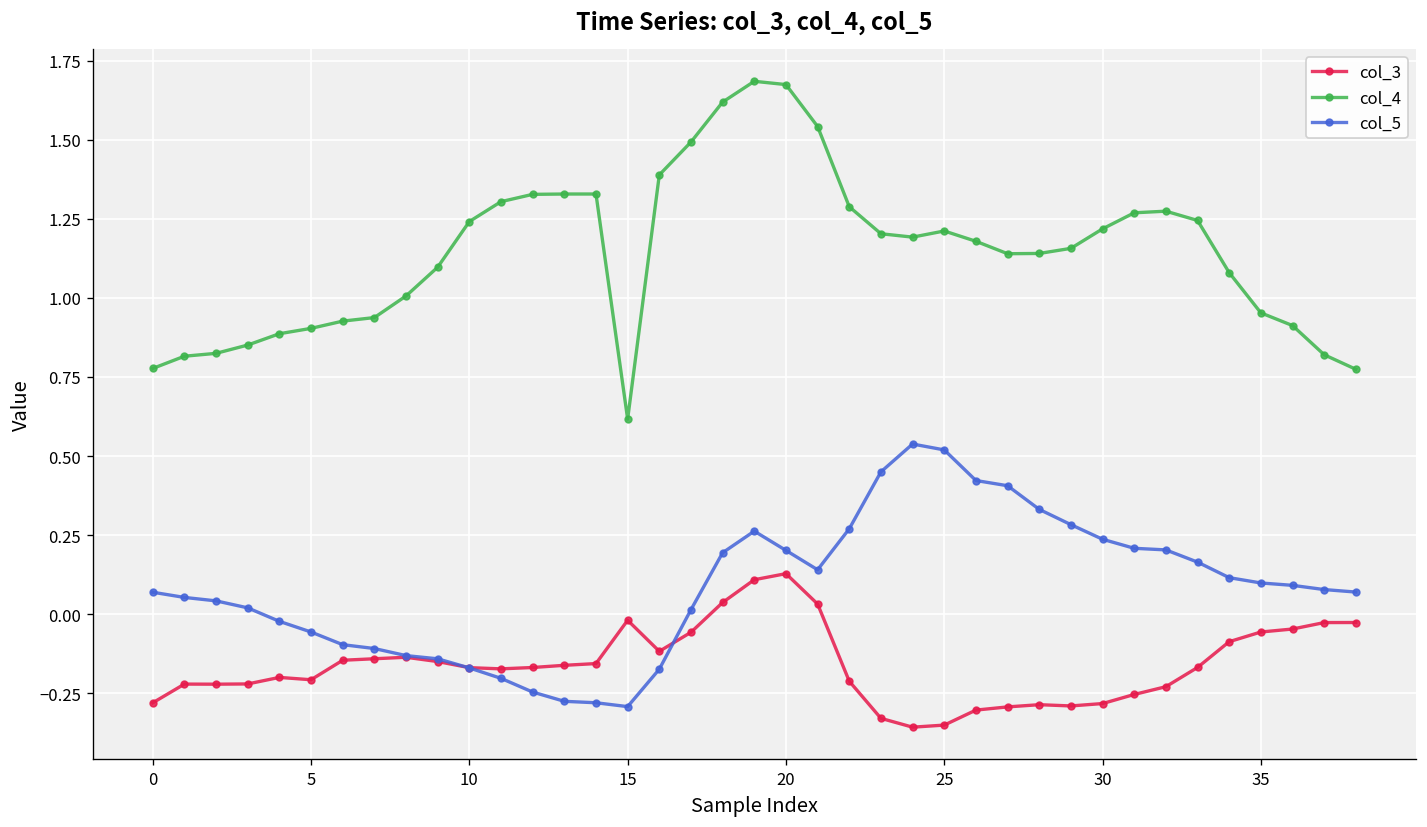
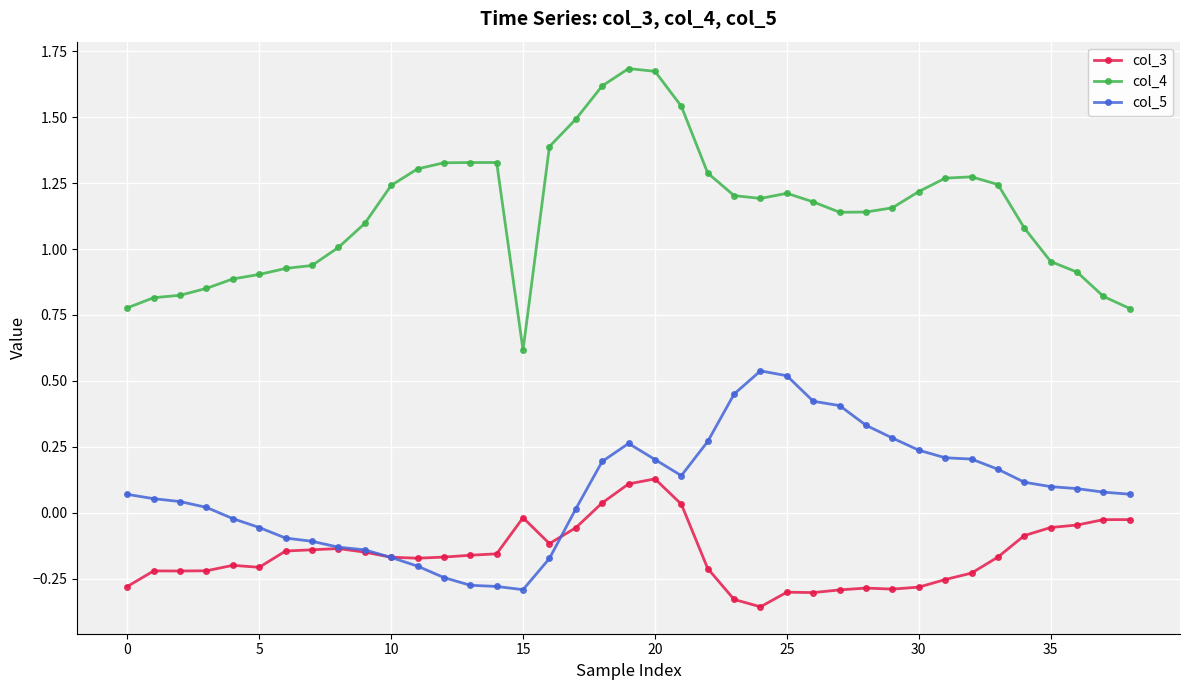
  {
    "col_3": {
      "0": -0.28,
      "5": -0.21,
      "15": -0.02,
      "20": 0.13,
-     "25": -0.35,
+     "25": -0.30,
      "30": -0.28,
      "35": -0.06
    },
    "col_4": {
      "0": 0.78,
      "5": 0.90,
      "10": 1.24,
      "15": 0.62,
      "20": 1.67,
      "25": 1.21,
      "30": 1.22,
      "35": 0.95
    },
    "col_5": {
      "0": 0.07,
      "5": -0.06,
      "15": -0.29,
      "20": 0.20,
      "25": 0.52,
      "30": 0.24,
      "35": 0.10
    }
  }
